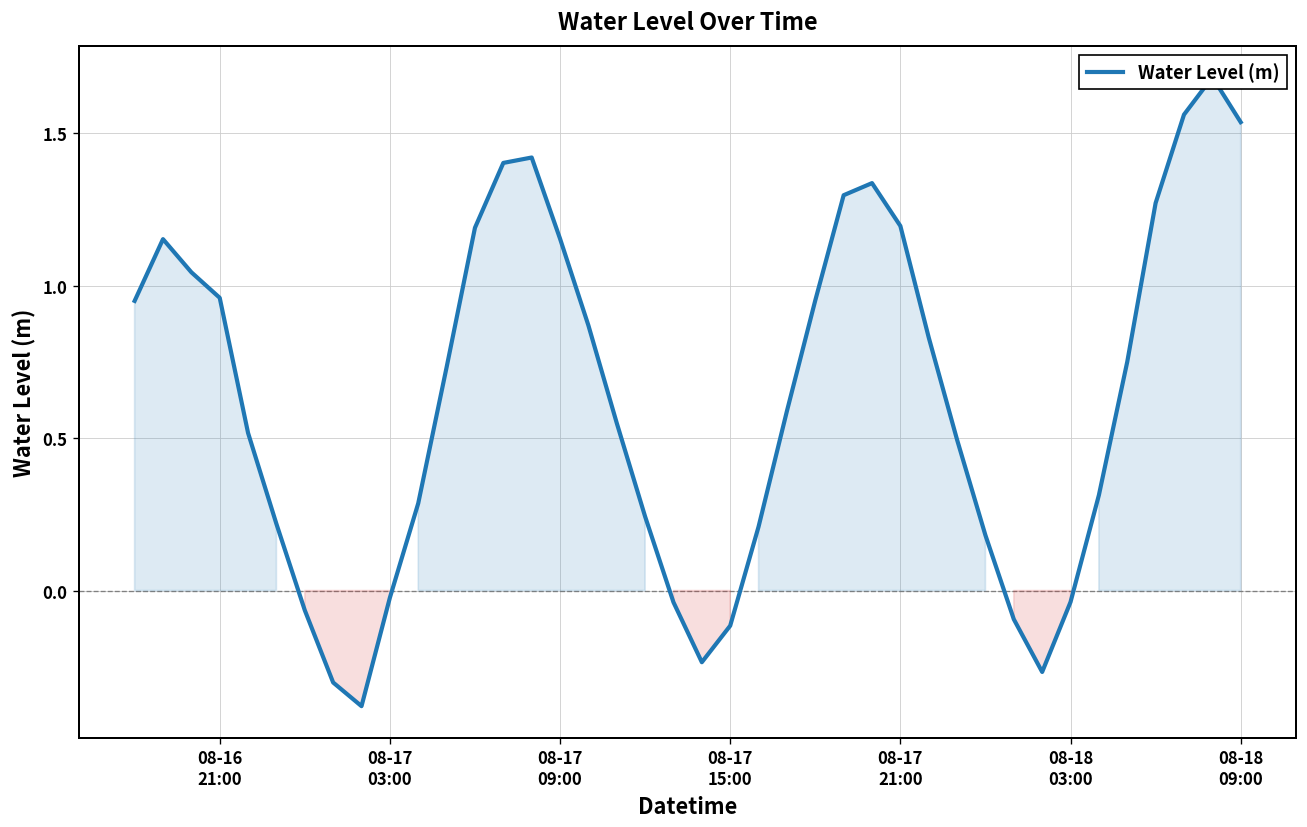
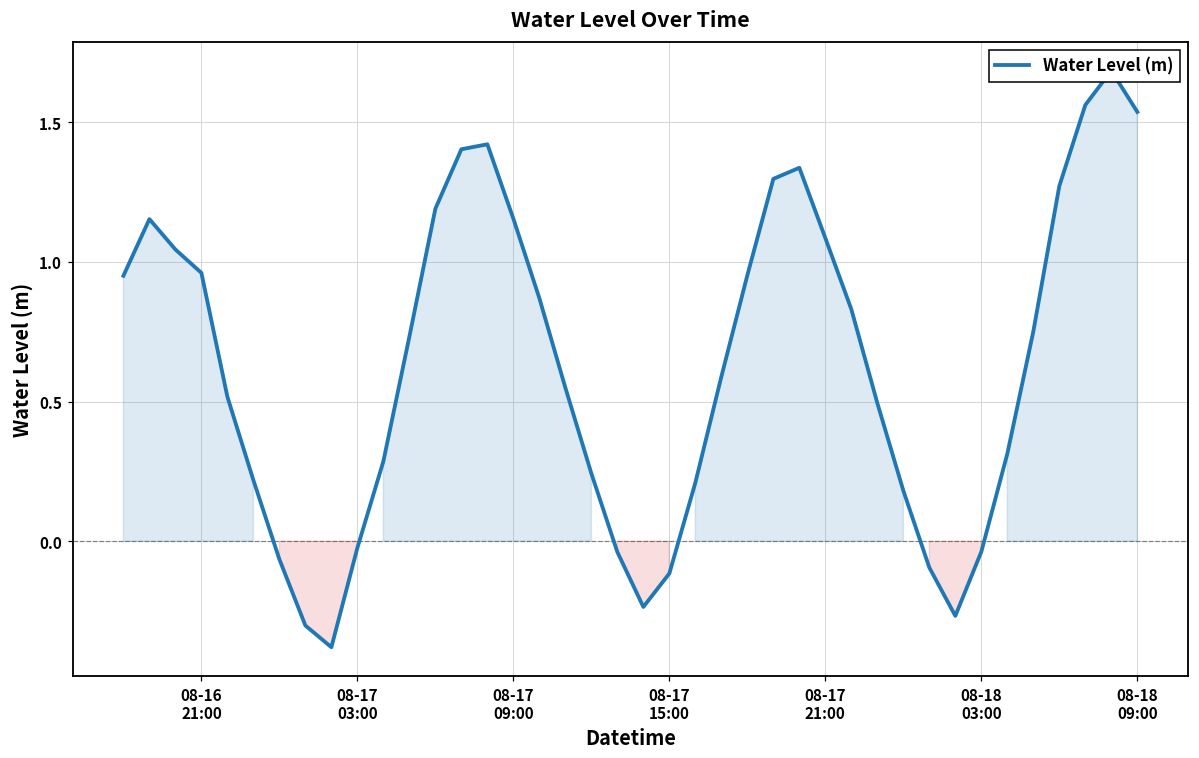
  {
    "08-16 21:00": 0.96,
    "08-17 03:00": -0.02,
    "08-17 09:00": 1.15,
    "08-17 15:00": -0.12,
-   "08-17 21:00": 1.20,
+   "08-17 21:00": 1.08,
    "08-18 03:00": -0.04,
    "08-18 09:00": 1.54
  }
